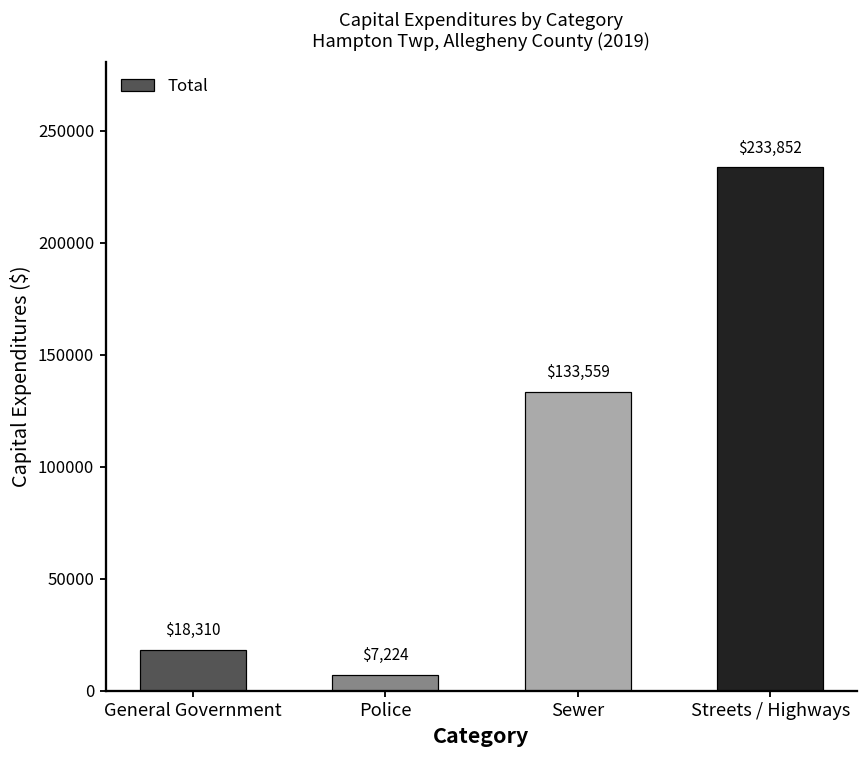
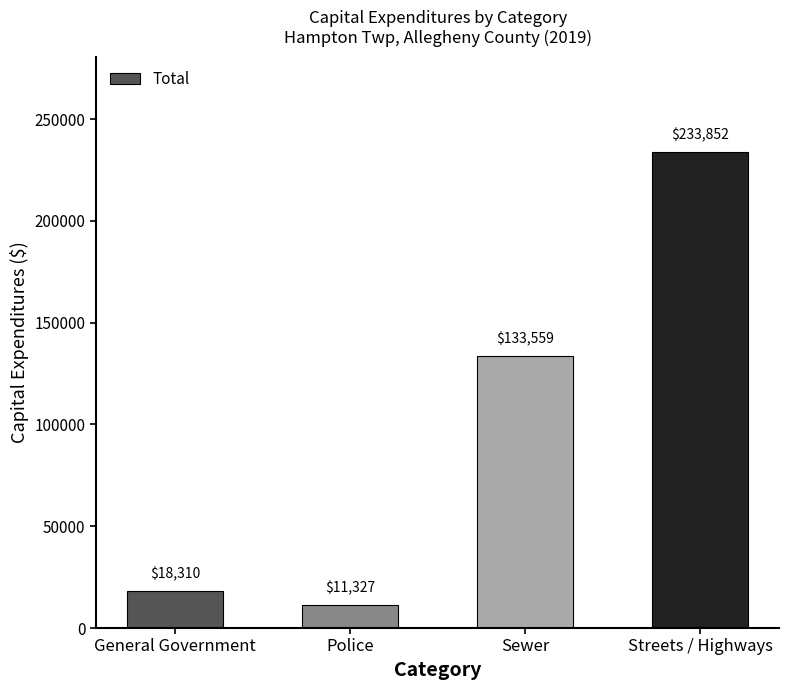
  {
    "General Government": "$18,310",
-   "Police": "$7,224",
+   "Police": "$11,327",
    "Sewer": "$133,559",
    "Streets / Highways": "$233,852"
  }
